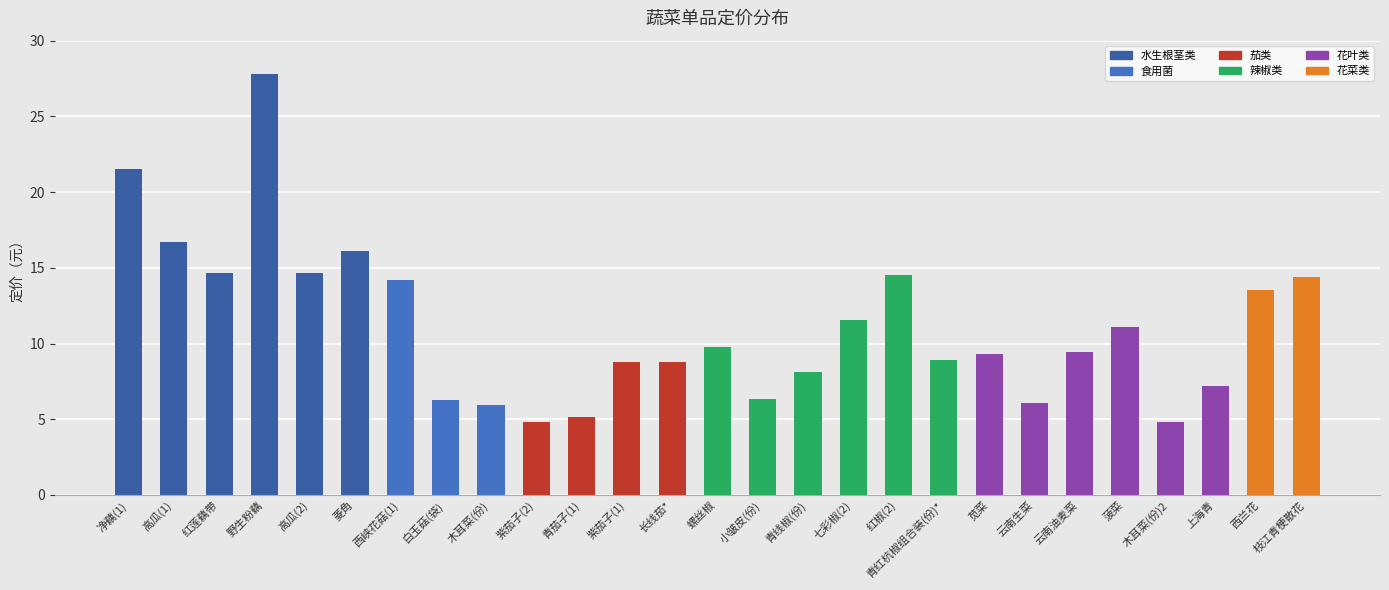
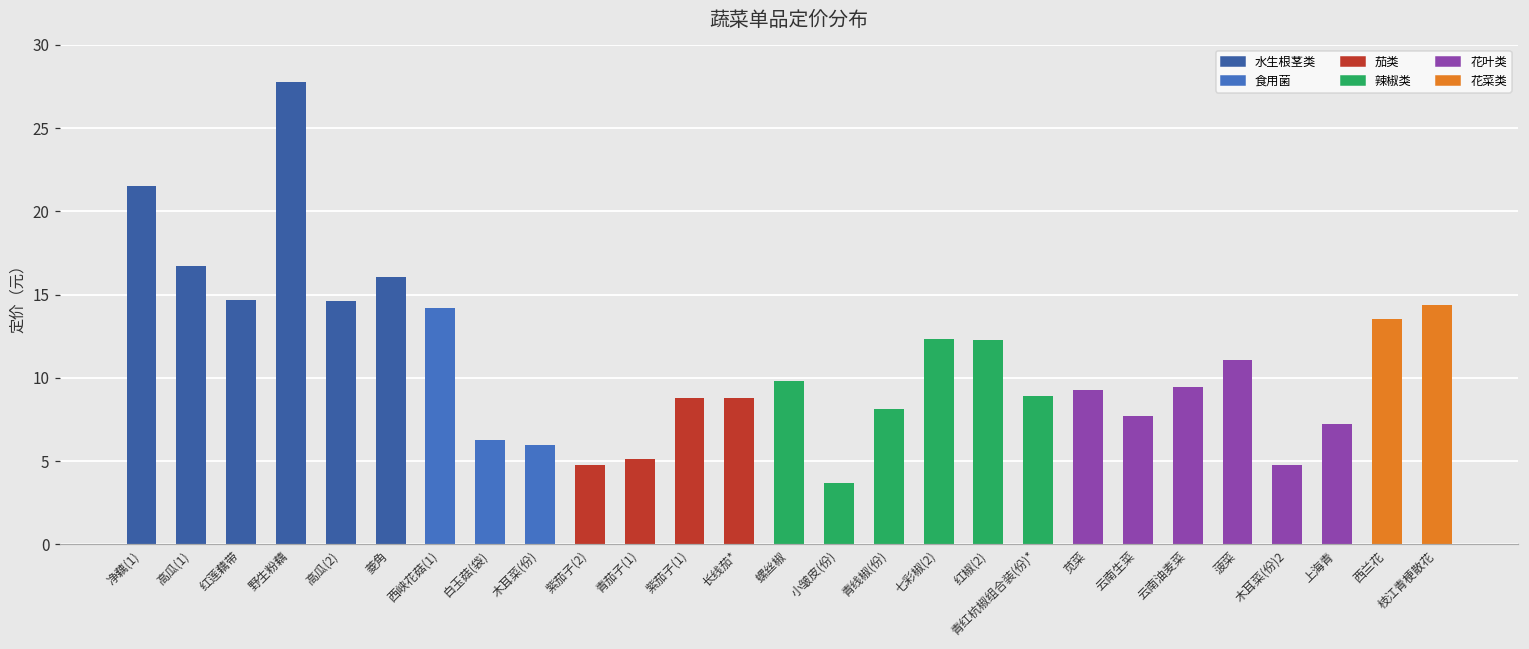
  {
    "净藕(1)": 21.5,
    "高瓜(1)": 16.7,
    "红莲藕带": 14.7,
    "野生粉藕": 27.8,
    "高瓜(2)": 14.6,
    "菱角": 16.1,
    "西峡花菇(1)": 14.2,
    "白玉菇(袋)": 6.3,
    "木耳菜(份)": 6.0,
    "紫茄子(2)": 4.8,
    "青茄子(1)": 5.1,
    "紫茄子(1)": 8.8,
    "长线茄*": 8.8,
    "螺丝椒": 9.8,
-   "小皱皮(份)": 6.3,
+   "小皱皮(份)": 3.7,
    "青线椒(份)": 8.1,
-   "七彩椒(2)": 11.5,
-   "红椒(2)": 14.5,
+   "七彩椒(2)": 12.3,
+   "红椒(2)": 12.3,
    "青红杭椒组合装(份)*": 8.9,
    "苋菜": 9.3,
-   "云南生菜": 6.1,
+   "云南生菜": 7.7,
    "云南油麦菜": 9.4,
    "菠菜": 11.1,
    "木耳菜(份)2": 4.8,
    "上海青": 7.2,
    "西兰花": 13.5,
    "枝江青梗散花": 14.4
  }
